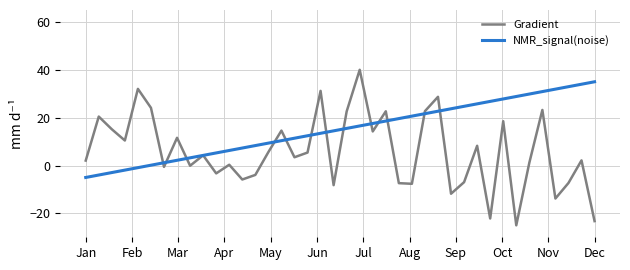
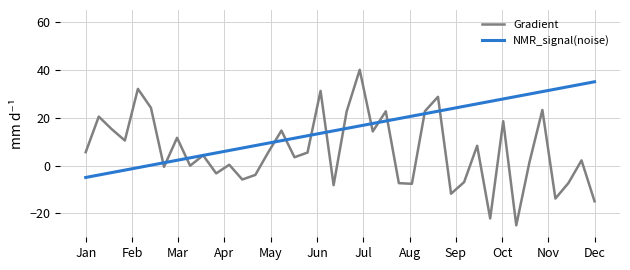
  {
    "Gradient": {
-     "Jan": 2,
-     "Dec": -23
+     "Jan": 6,
+     "Dec": -15
    },
    "NMR_signal(noise)": {
      "Jan": -5,
      "Dec": 35
    }
  }
